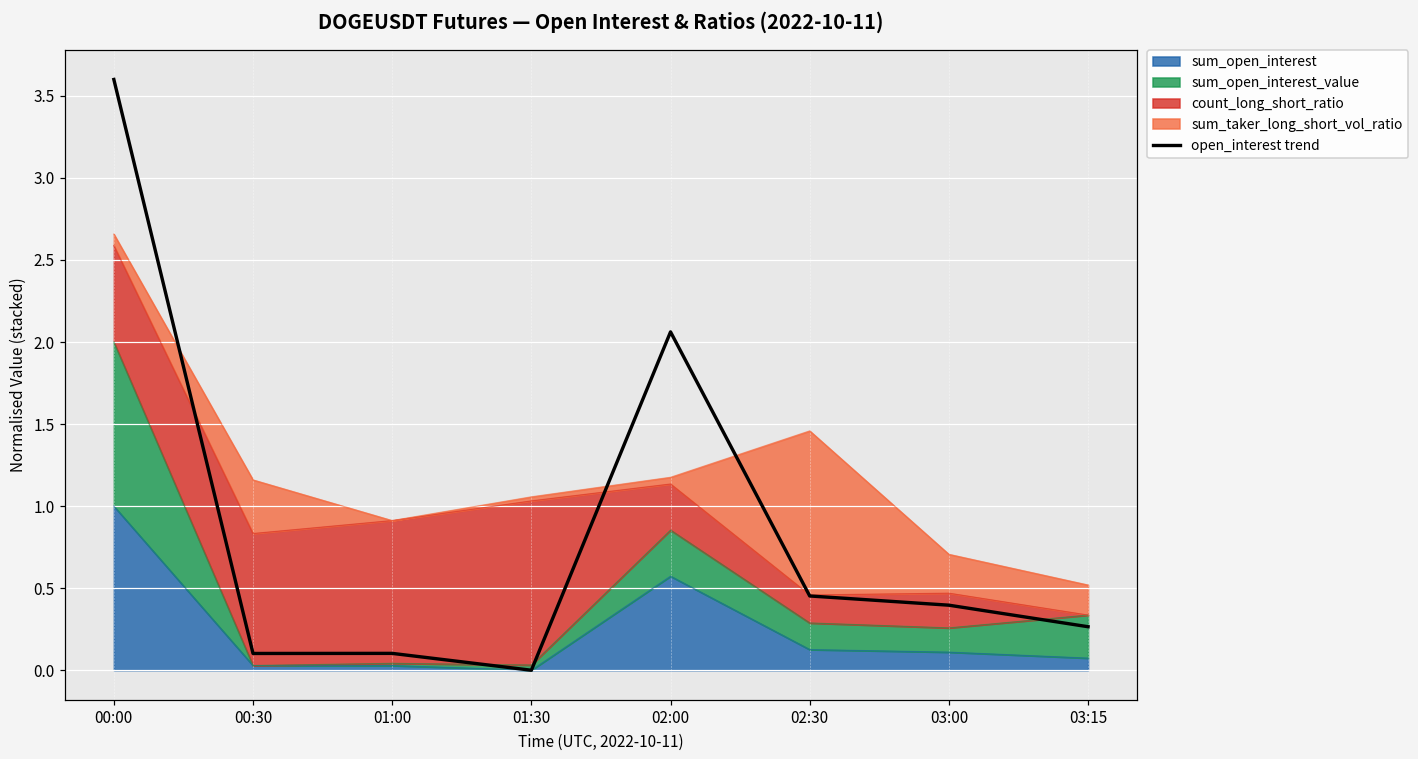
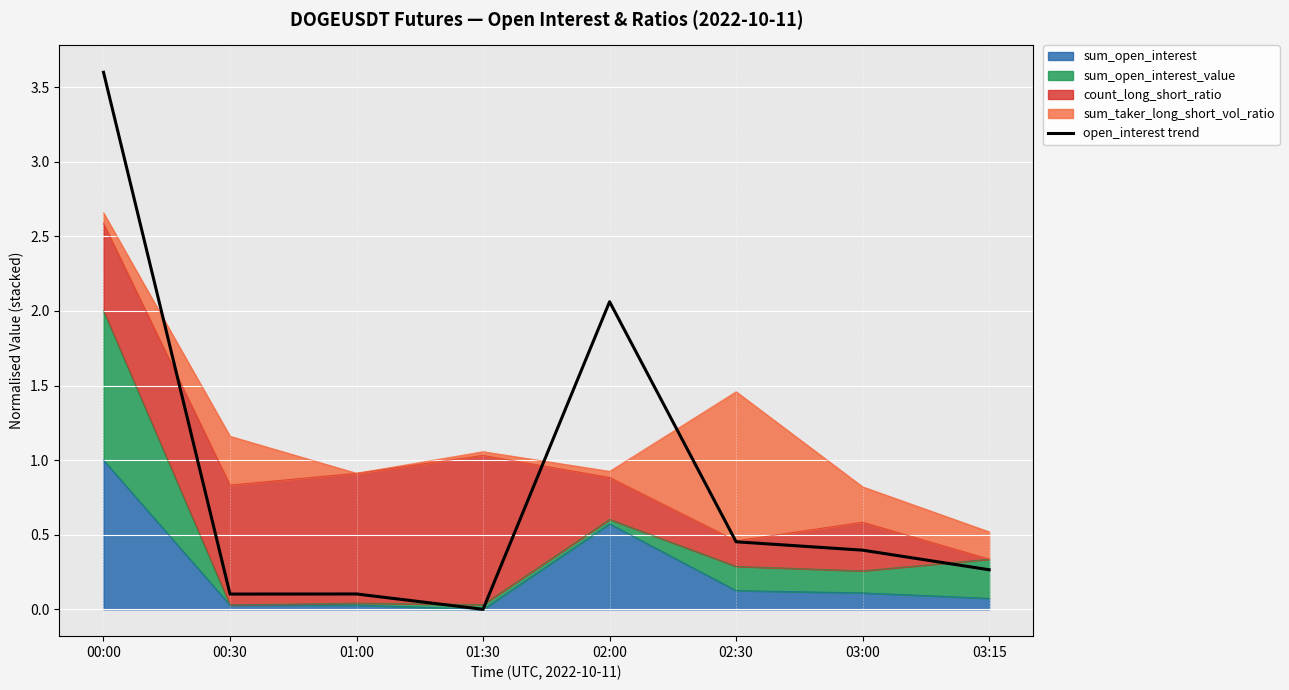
  {
    "sum_open_interest": {
      "00:00": 1.00,
      "02:00": 0.57,
      "02:30": 0.13,
      "03:00": 0.11,
      "03:15": 0.07
    },
    "sum_open_interest_value": {
      "00:00": 1.00,
      "01:30": 0.03,
-     "02:00": 0.28,
+     "02:00": 0.03,
      "02:30": 0.16,
      "03:00": 0.15
    },
    "count_long_short_ratio": {
      "00:00": 0.59,
      "00:30": 0.80,
      "01:30": 1.00,
      "02:00": 0.28,
-     "03:00": 0.21
+     "03:00": 0.33
    },
    "sum_taker_long_short_vol_ratio": {
      "00:00": 0.07,
      "00:30": 0.33,
      "01:30": 0.02,
      "02:00": 0.04,
      "02:30": 1.00,
      "03:00": 0.24,
      "03:15": 0.18
    },
    "open_interest trend": {
      "00:00": 3.60,
      "00:30": 0.10,
      "01:00": 0.10,
      "02:00": 2.06,
      "03:00": 0.40,
      "03:15": 0.27
    }
  }
